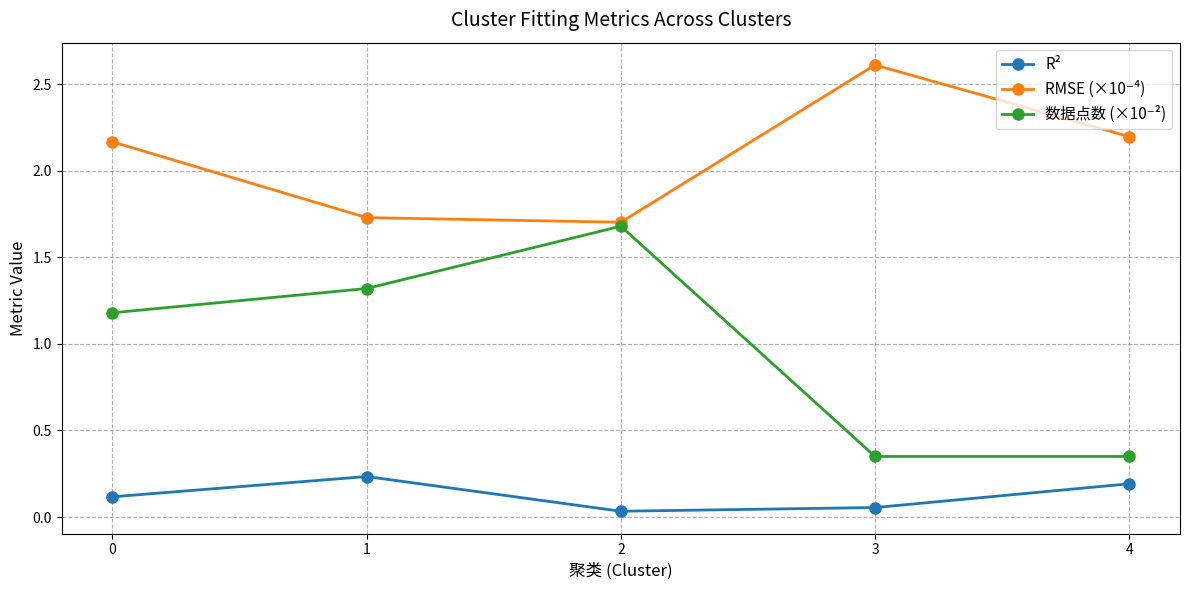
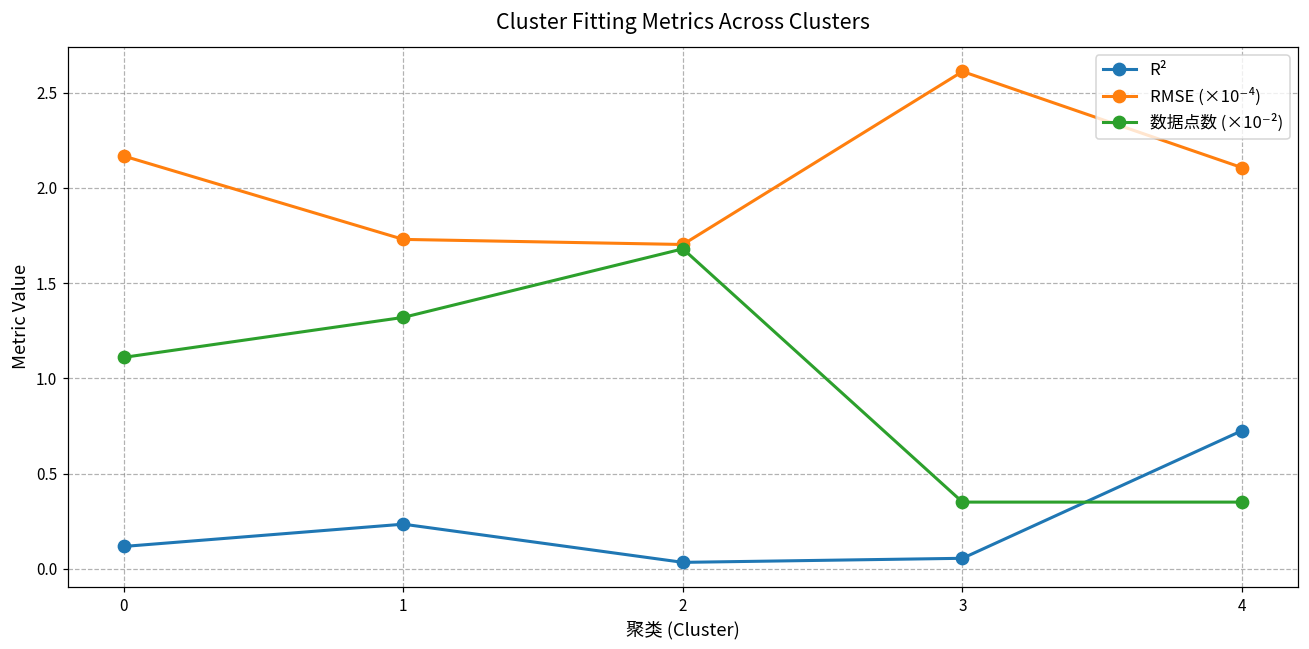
  {
    "R²": {
      "0": 0.12,
      "1": 0.23,
      "2": 0.03,
      "3": 0.05,
-     "4": 0.19
+     "4": 0.73
    },
    "RMSE (×10⁻⁴)": {
      "0": 2.17,
      "1": 1.73,
      "2": 1.70,
      "3": 2.61,
-     "4": 2.20
+     "4": 2.11
    },
    "数据点数 (×10⁻²)": {
-     "0": 1.18,
+     "0": 1.11,
      "1": 1.32,
      "2": 1.68,
      "3": 0.35,
      "4": 0.35
    }
  }
